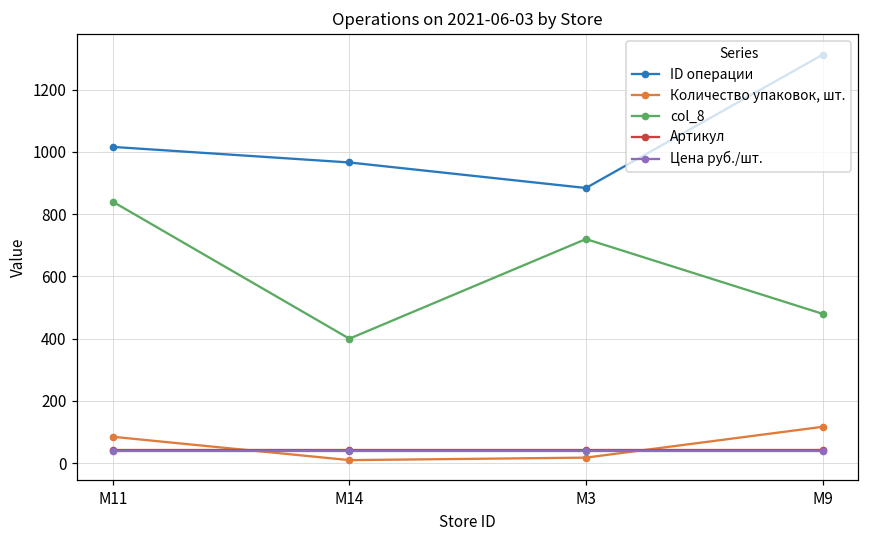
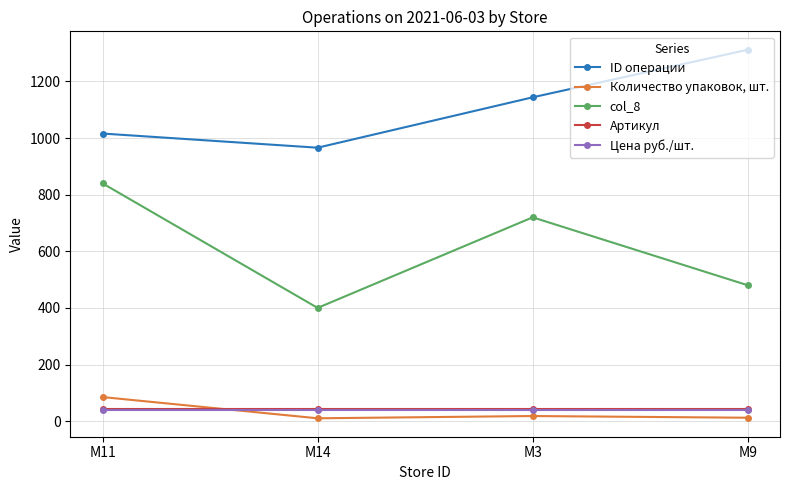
  {
    "ID операции": {
      "M11": 1020,
      "M14": 970,
-     "M3": 880
+     "M3": 1140
    },
    "Количество упаковок, шт.": {
      "M11": 90,
      "M14": 10,
      "M3": 20,
-     "M9": 120
+     "M9": 10
    },
    "col_8": {
      "M11": 840,
      "M14": 400,
      "M3": 720,
      "M9": 480
    }
  }
